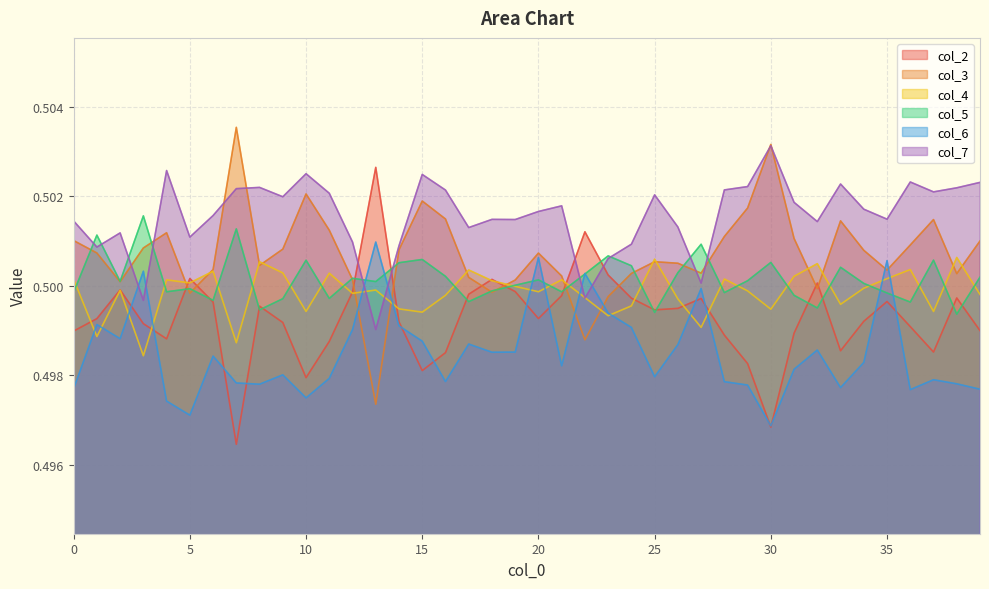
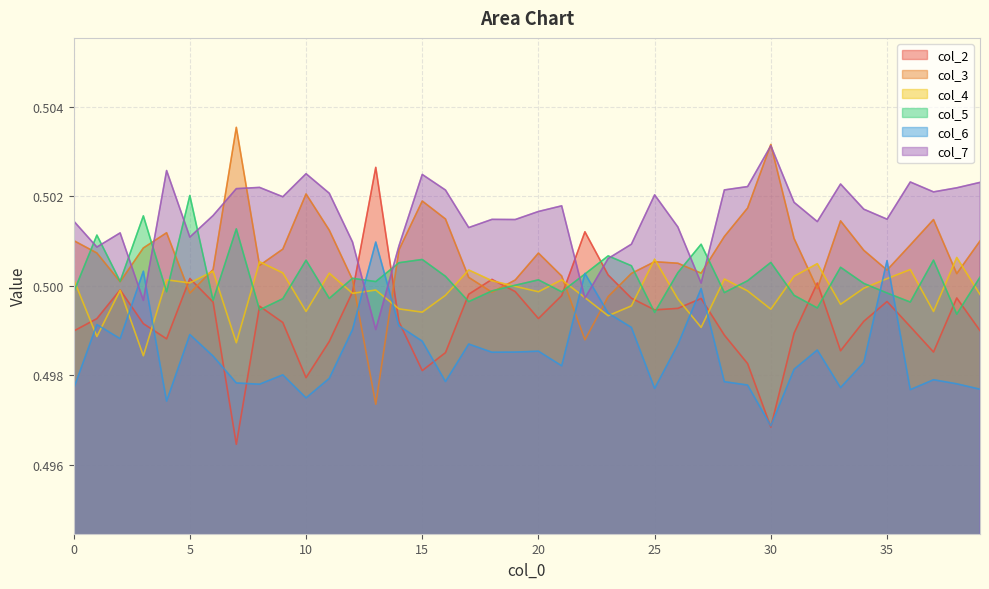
  {
    "col_5": {
      "0": 0.4999,
-     "5": 0.4999,
+     "5": 0.5020,
      "10": 0.5006,
      "15": 0.5006,
      "20": 0.5001,
      "30": 0.5005,
      "35": 0.4998
    },
    "col_6": {
      "0": 0.4977,
-     "5": 0.4971,
+     "5": 0.4989,
      "10": 0.4975,
      "15": 0.4988,
-     "20": 0.5006,
-     "25": 0.4980,
+     "20": 0.4985,
+     "25": 0.4977,
      "35": 0.5006
    },
    "col_7": {
      "0": 0.5014,
      "5": 0.5011,
      "10": 0.5025,
      "15": 0.5025,
      "20": 0.5017,
      "25": 0.5020,
      "35": 0.5015
    }
  }
